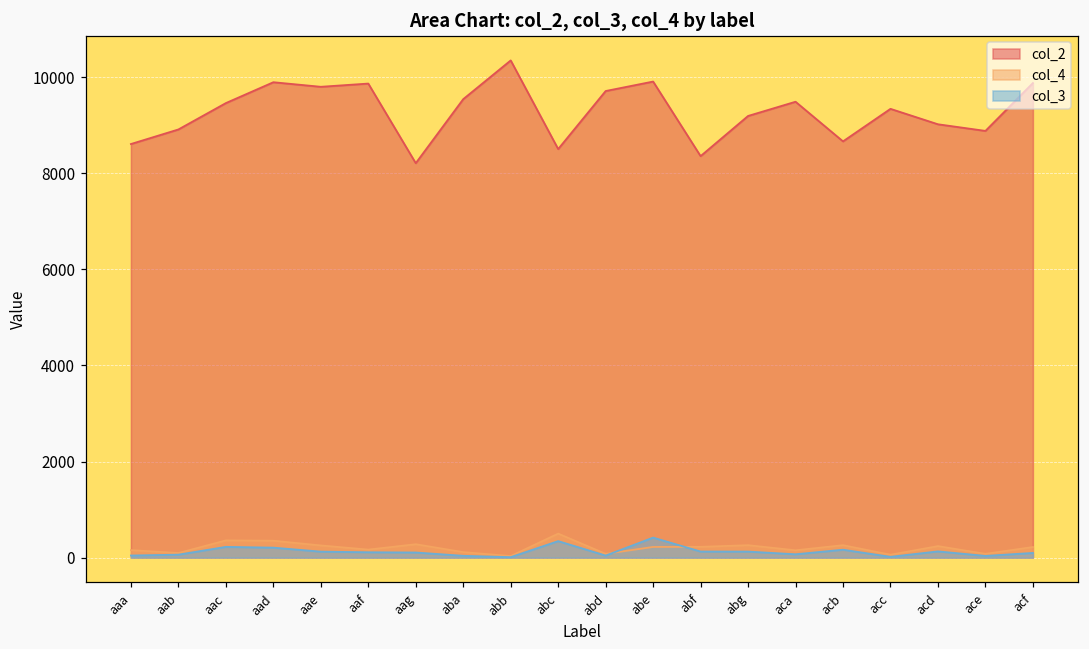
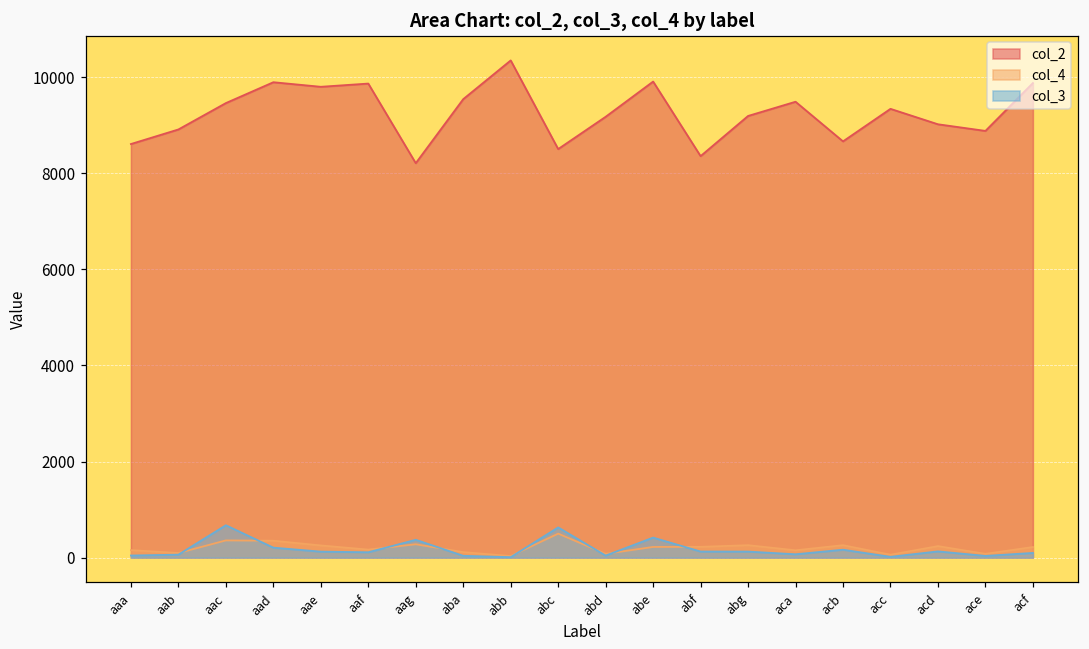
  {
    "col_2": {
      "aaa": 8600,
      "aab": 8900,
      "aac": 9500,
      "aad": 9900,
      "aae": 9800,
      "aaf": 9900,
      "aag": 8200,
      "aba": 9500,
      "abb": 10300,
      "abc": 8500,
-     "abd": 9700,
+     "abd": 9200,
      "abe": 9900,
      "abf": 8400,
      "abg": 9200,
      "aca": 9500,
      "acb": 8700,
      "acc": 9300,
      "acd": 9000,
      "ace": 8900
    },
    "col_4": {
      "aaa": 200,
      "aac": 400,
      "aad": 400,
      "aae": 300,
      "aag": 300,
      "aba": 100,
      "abc": 500,
      "abe": 200,
      "abf": 200,
      "abg": 300,
      "aca": 200,
      "acb": 300,
      "acd": 200,
      "acf": 200
    },
    "col_3": {
      "aaa": 0,
-     "aac": 200,
+     "aac": 700,
      "aad": 200,
      "aae": 100,
-     "aag": 100,
+     "aag": 400,
      "aba": 0,
-     "abc": 300,
+     "abc": 600,
      "abe": 400,
      "abf": 100,
      "abg": 100,
      "aca": 100,
      "acb": 200,
      "acd": 100,
      "acf": 100
    }
  }
